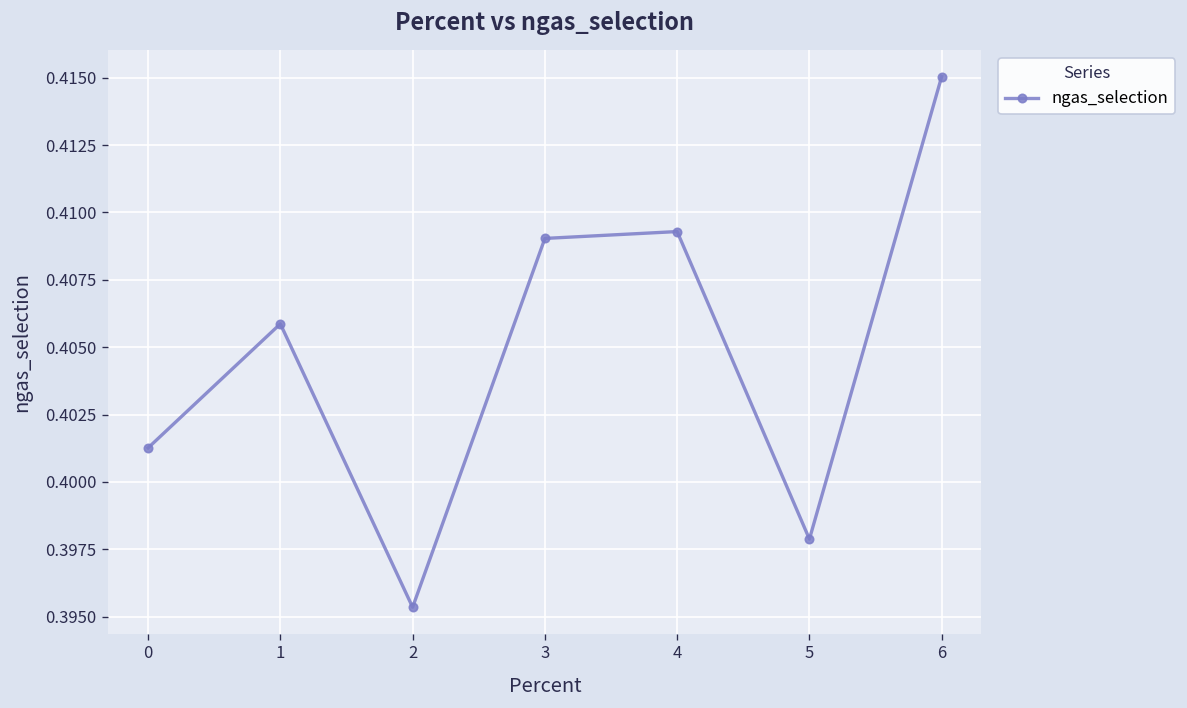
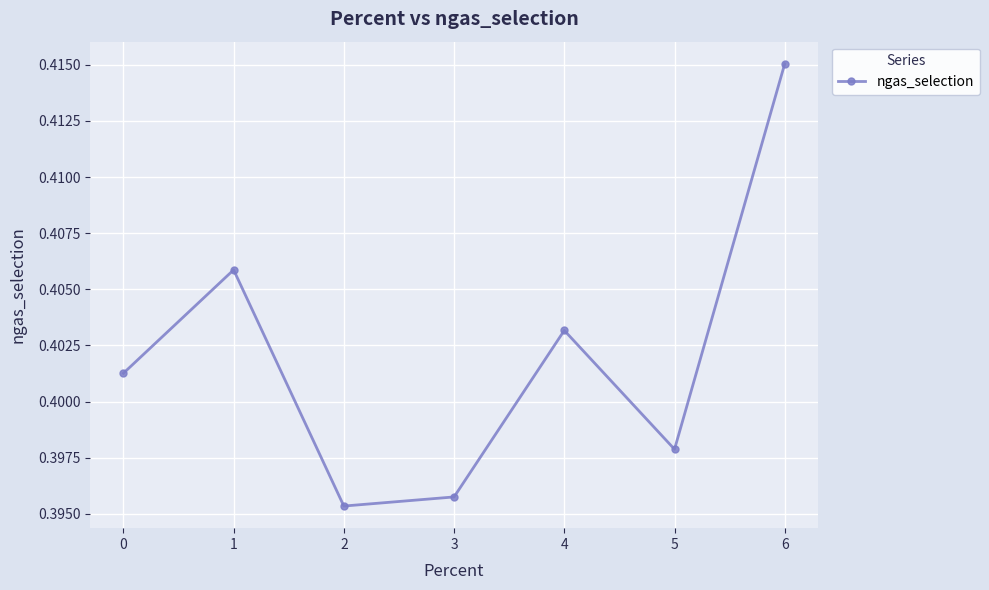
  {
    "0": 0.4013,
    "1": 0.4059,
    "2": 0.3953,
-   "3": 0.4090,
-   "4": 0.4093,
+   "3": 0.3958,
+   "4": 0.4032,
    "5": 0.3979,
    "6": 0.4150
  }
